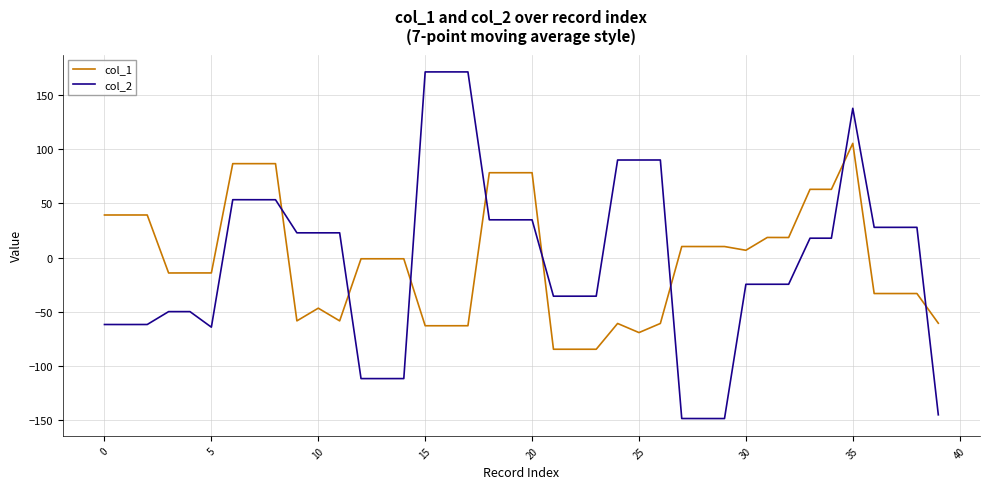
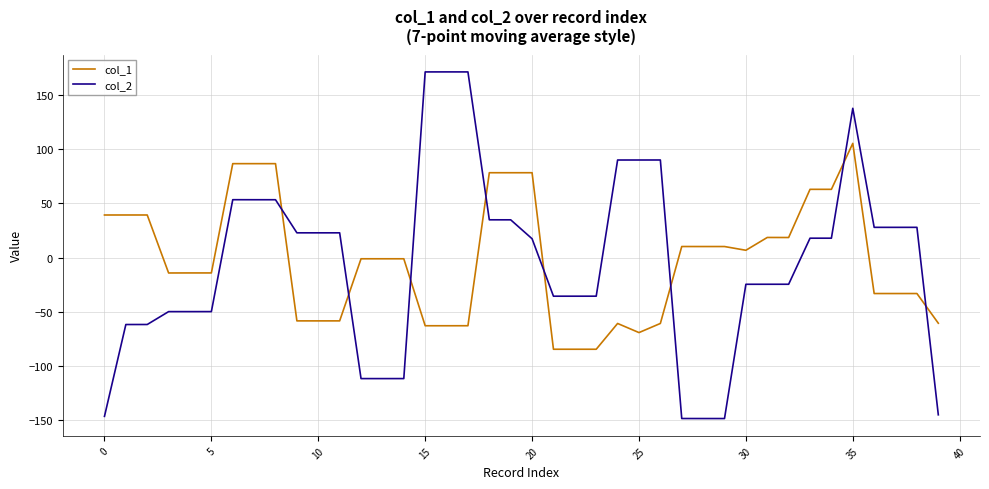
  {
    "col_1": {
      "0": 39,
      "5": -14,
-     "10": -47,
+     "10": -58,
      "15": -63,
      "20": 78,
      "25": -69,
      "30": 7,
      "35": 105
    },
    "col_2": {
-     "0": -62,
-     "5": -64,
+     "0": -146,
+     "5": -50,
      "10": 23,
      "15": 171,
-     "20": 35,
+     "20": 17,
      "25": 90,
      "30": -25,
      "35": 138
    }
  }
